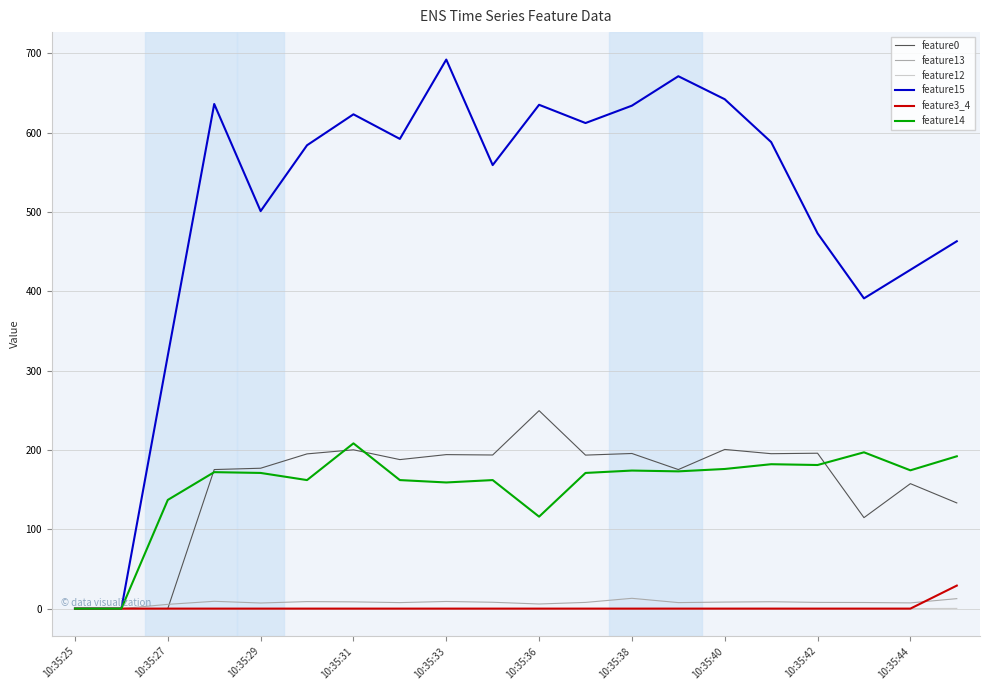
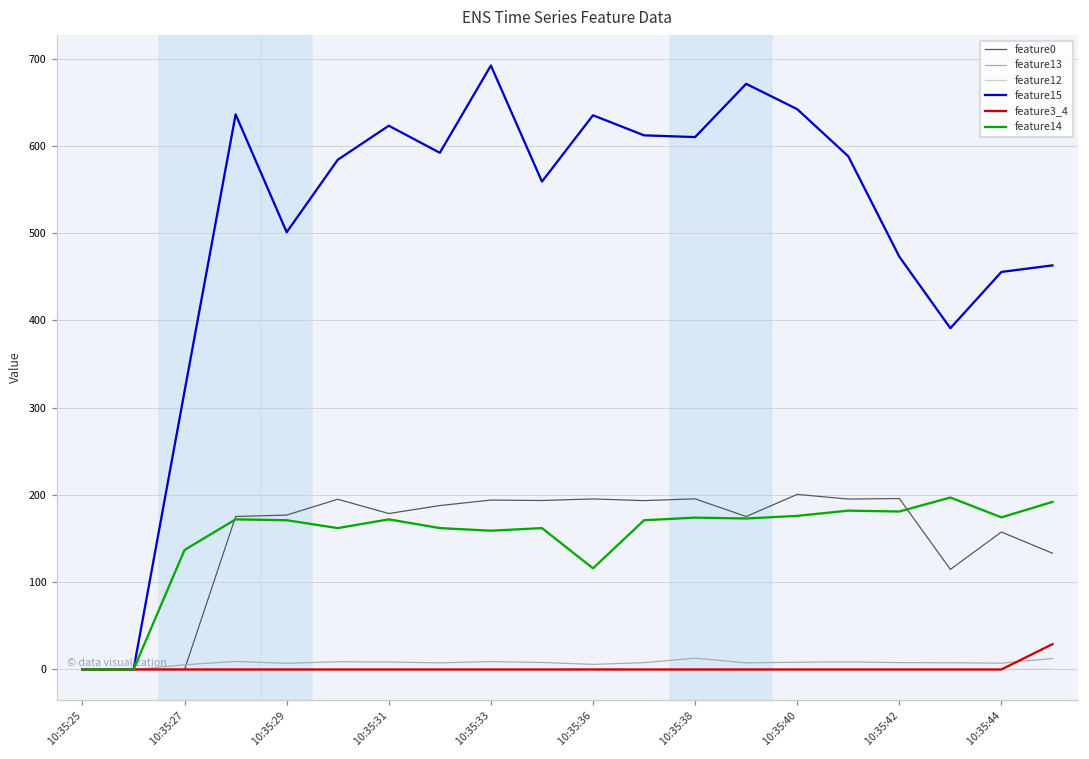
  {
    "feature0": {
      "10:35:29": 180,
-     "10:35:31": 200,
+     "10:35:31": 180,
      "10:35:33": 190,
-     "10:35:36": 250,
+     "10:35:36": 200,
      "10:35:38": 200,
      "10:35:40": 200,
      "10:35:42": 200,
      "10:35:44": 160
    },
    "feature15": {
      "10:35:27": 320,
      "10:35:29": 500,
      "10:35:31": 620,
      "10:35:33": 690,
      "10:35:36": 640,
-     "10:35:38": 630,
+     "10:35:38": 610,
      "10:35:40": 640,
      "10:35:42": 470,
-     "10:35:44": 430
+     "10:35:44": 460
    },
    "feature14": {
      "10:35:27": 140,
      "10:35:29": 170,
-     "10:35:31": 210,
+     "10:35:31": 170,
      "10:35:33": 160,
      "10:35:36": 120,
      "10:35:38": 170,
      "10:35:40": 180,
      "10:35:42": 180,
      "10:35:44": 170
    }
  }
